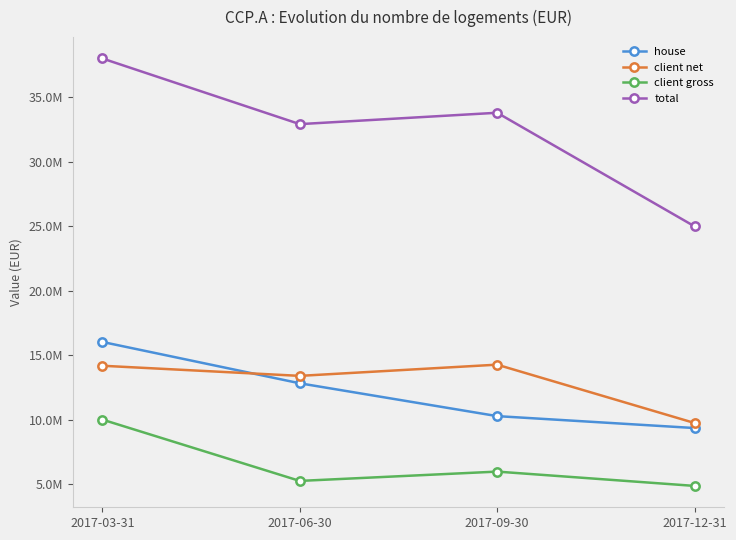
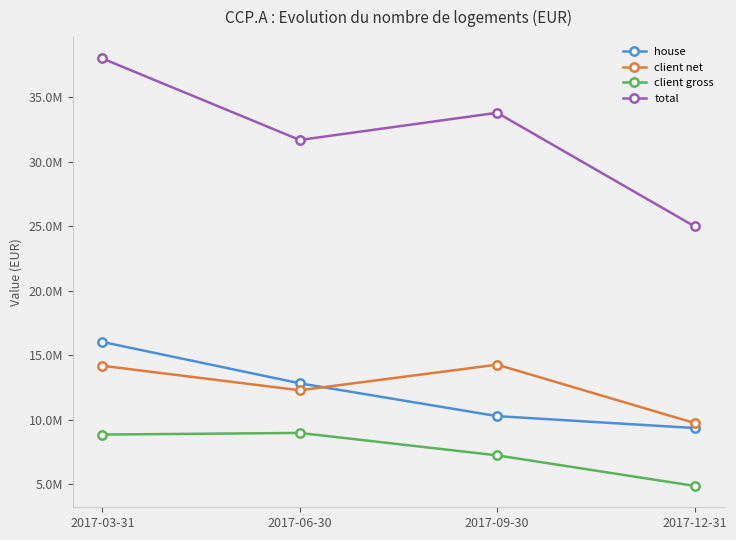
  {
    "house": {
      "2017-03-31": 16000000,
      "2017-06-30": 12800000,
      "2017-09-30": 10300000,
      "2017-12-31": 9400000
    },
    "client net": {
      "2017-03-31": 14200000,
-     "2017-06-30": 13400000,
+     "2017-06-30": 12300000,
      "2017-09-30": 14300000,
      "2017-12-31": 9800000
    },
    "client gross": {
-     "2017-03-31": 10000000,
-     "2017-06-30": 5300000,
-     "2017-09-30": 6000000,
+     "2017-03-31": 8900000,
+     "2017-06-30": 9000000,
+     "2017-09-30": 7200000,
      "2017-12-31": 4900000
    },
    "total": {
      "2017-03-31": 38000000,
-     "2017-06-30": 32900000,
+     "2017-06-30": 31700000,
      "2017-09-30": 33800000,
      "2017-12-31": 25000000
    }
  }
